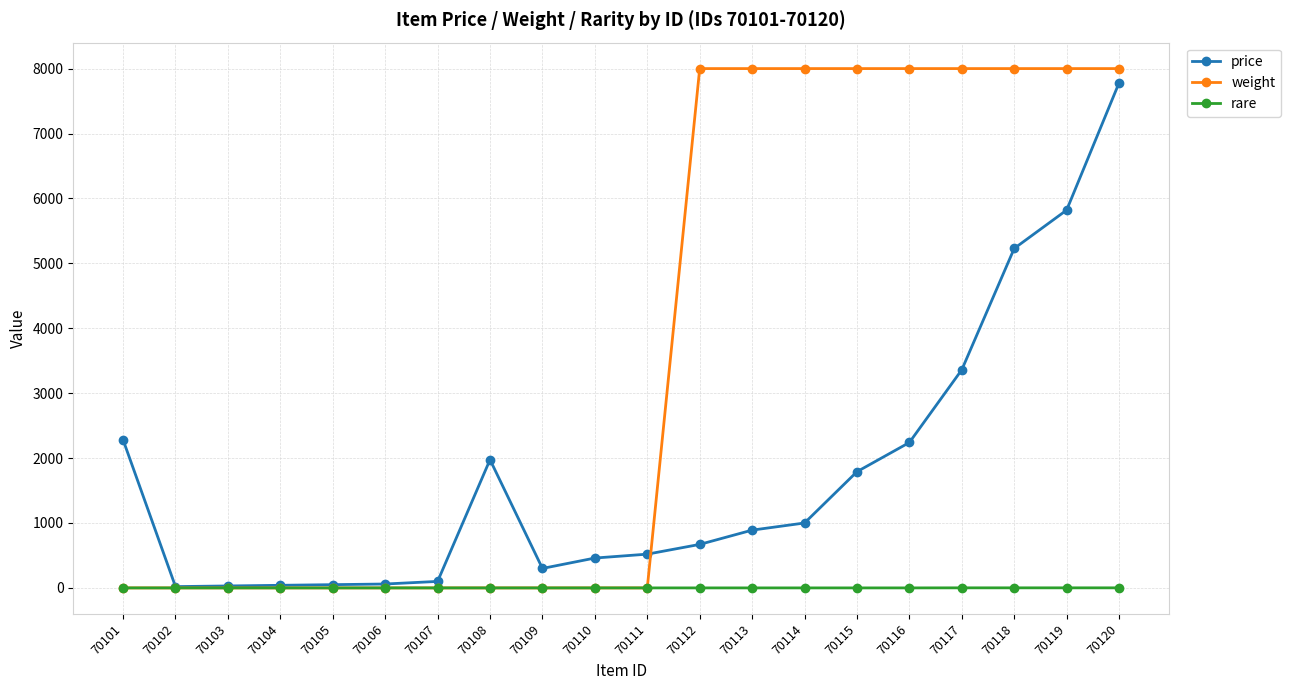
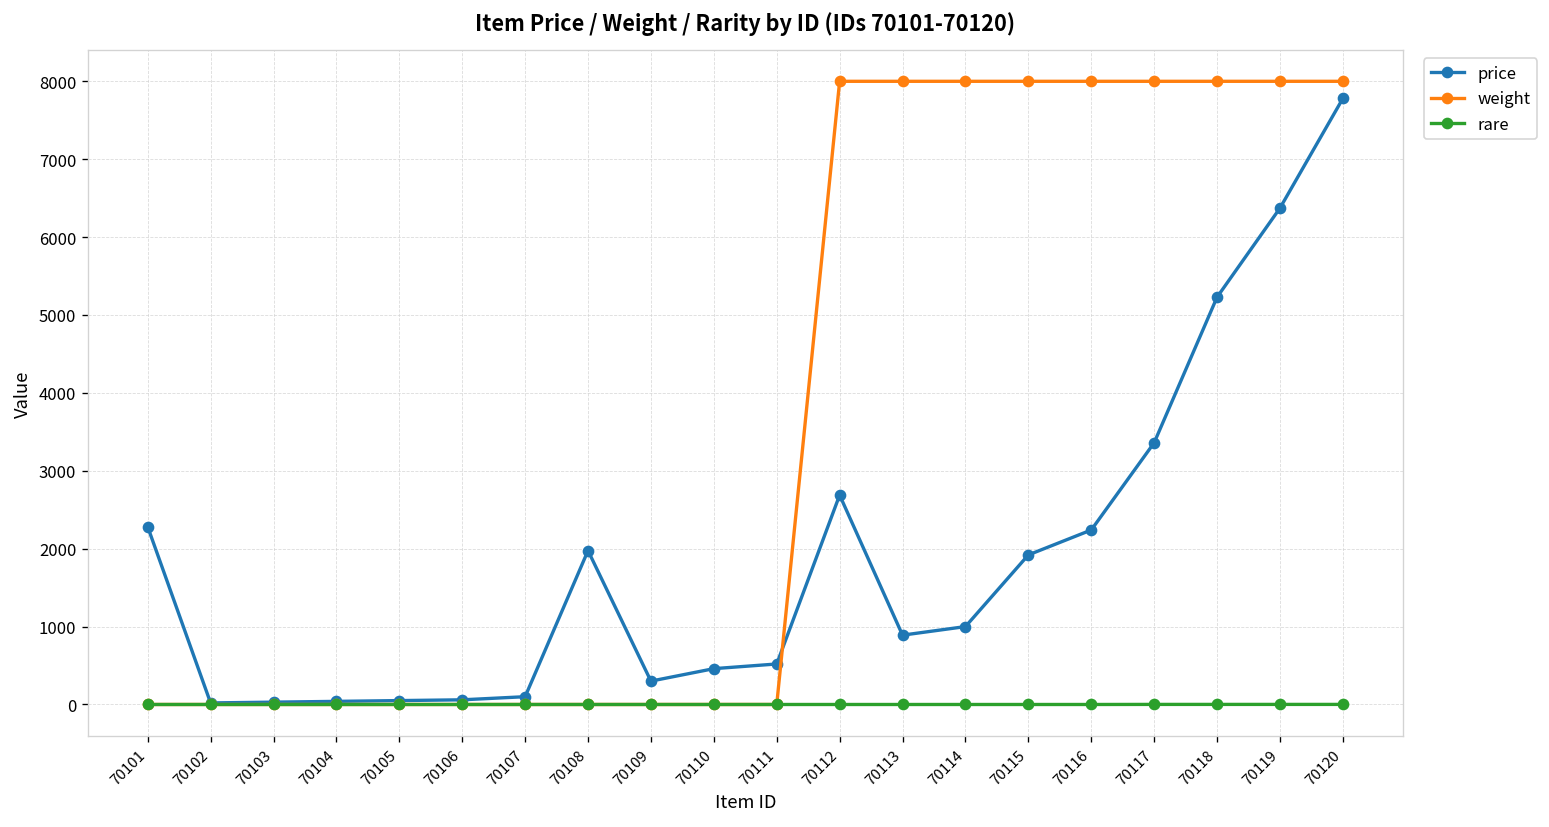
  {
    "price": {
      "70101": 2300,
      "70104": 0,
      "70105": 100,
      "70106": 100,
      "70107": 100,
      "70108": 2000,
      "70109": 300,
      "70110": 500,
      "70111": 500,
-     "70112": 700,
+     "70112": 2700,
      "70113": 900,
      "70114": 1000,
-     "70115": 1800,
+     "70115": 1900,
      "70116": 2200,
      "70117": 3400,
      "70118": 5200,
-     "70119": 5800,
+     "70119": 6400,
      "70120": 7800
    },
    "weight": {
      "70112": 8000,
      "70113": 8000,
      "70114": 8000,
      "70115": 8000,
      "70116": 8000,
      "70117": 8000,
      "70118": 8000,
      "70119": 8000,
      "70120": 8000
    },
    "rare": {
      "70112": 0,
      "70113": 0,
      "70114": 0,
      "70115": 0,
      "70116": 0,
      "70117": 0,
      "70118": 0,
      "70119": 0,
      "70120": 0
    }
  }
